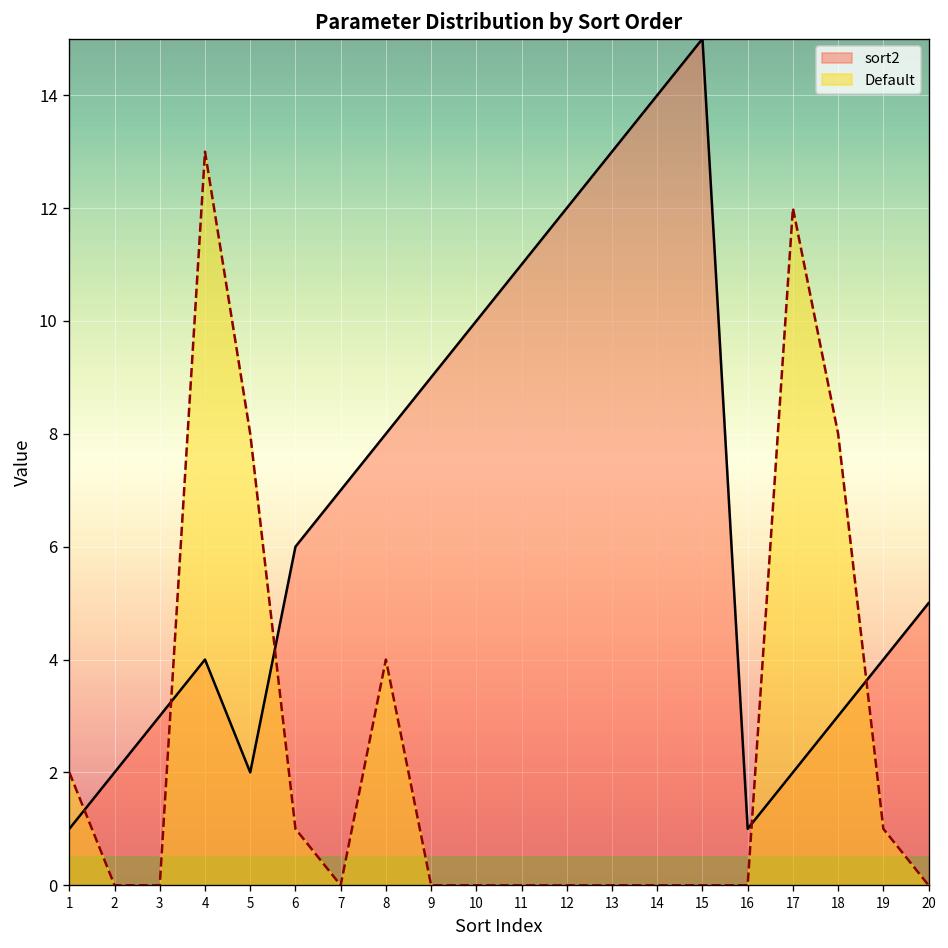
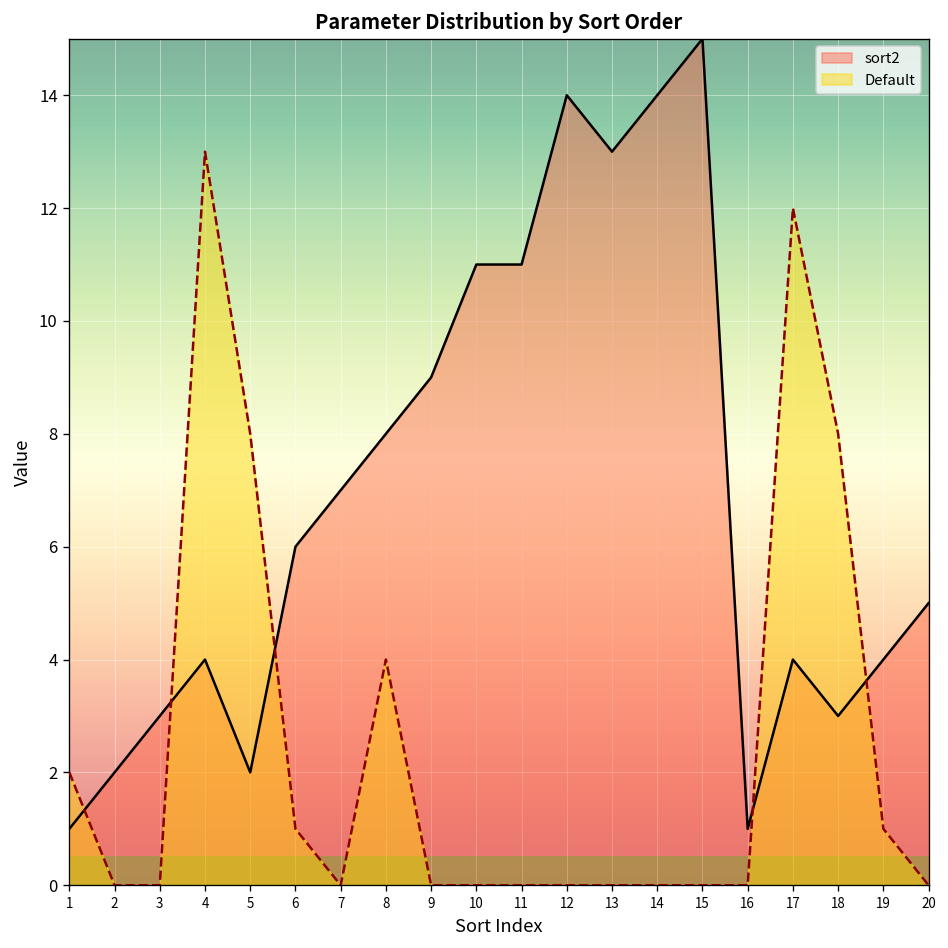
  {
    "sort2": {
      "1": 1,
      "2": 2,
      "3": 3,
      "4": 4,
      "5": 2,
      "6": 6,
      "7": 7,
      "8": 8,
      "9": 9,
-     "10": 10,
+     "10": 11,
      "11": 11,
-     "12": 12,
+     "12": 14,
      "13": 13,
      "14": 14,
      "15": 15,
      "16": 1,
-     "17": 2,
+     "17": 4,
      "18": 3,
      "19": 4,
      "20": 5
    },
    "Default": {
      "1": 2,
      "2": 0,
      "3": 0,
      "4": 13,
      "5": 8,
      "6": 1,
      "7": 0,
      "8": 4,
      "9": 0,
      "10": 0,
      "11": 0,
      "12": 0,
      "13": 0,
      "14": 0,
      "15": 0,
      "16": 0,
      "17": 12,
      "18": 8,
      "19": 1,
      "20": 0
    }
  }
